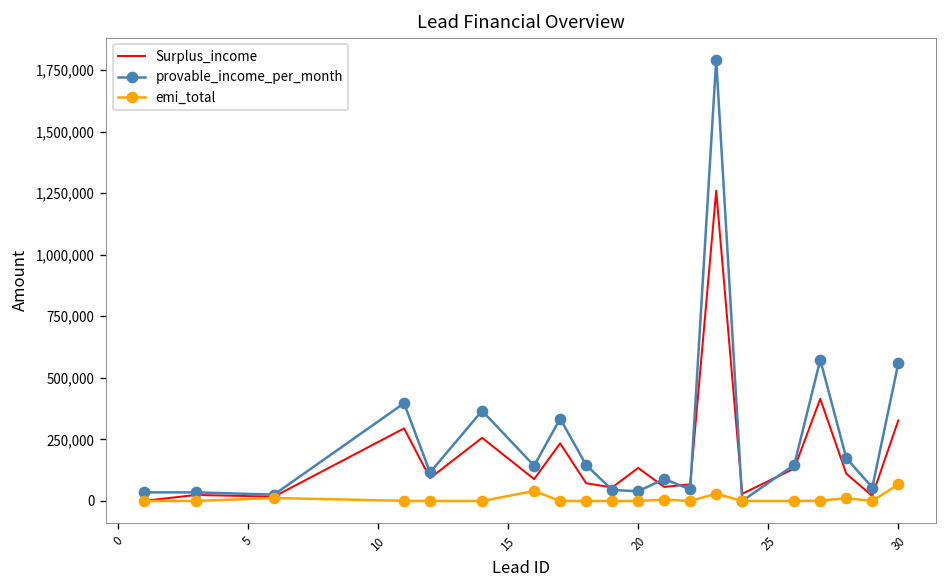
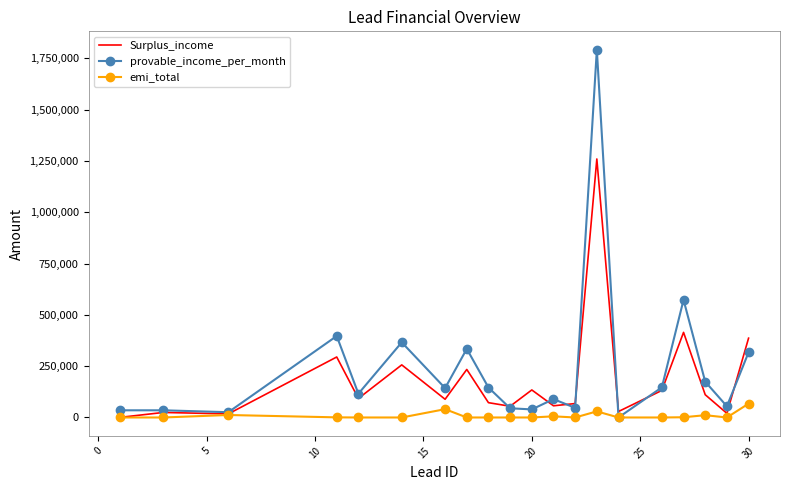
  {
    "Surplus_income": {
      "20": "130,000",
-     "30": "330,000"
+     "30": "390,000"
    },
    "provable_income_per_month": {
      "20": "40,000",
-     "30": "560,000"
+     "30": "320,000"
    },
    "emi_total": {
      "20": "0",
      "30": "70,000"
    }
  }
